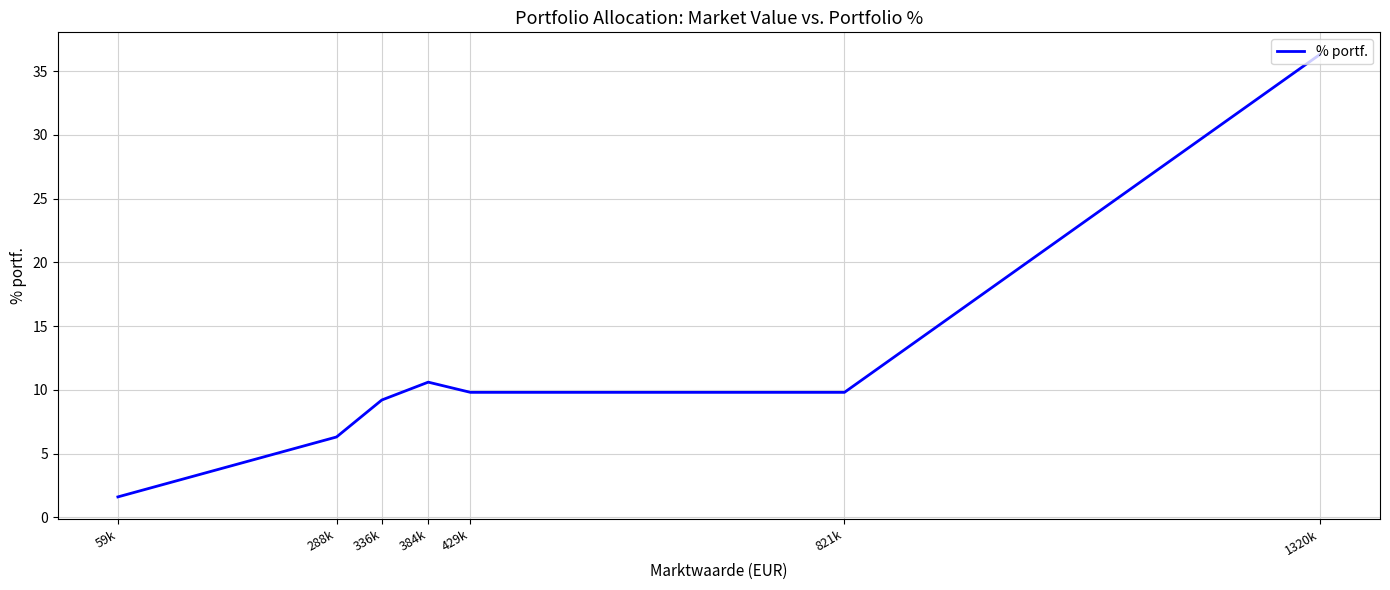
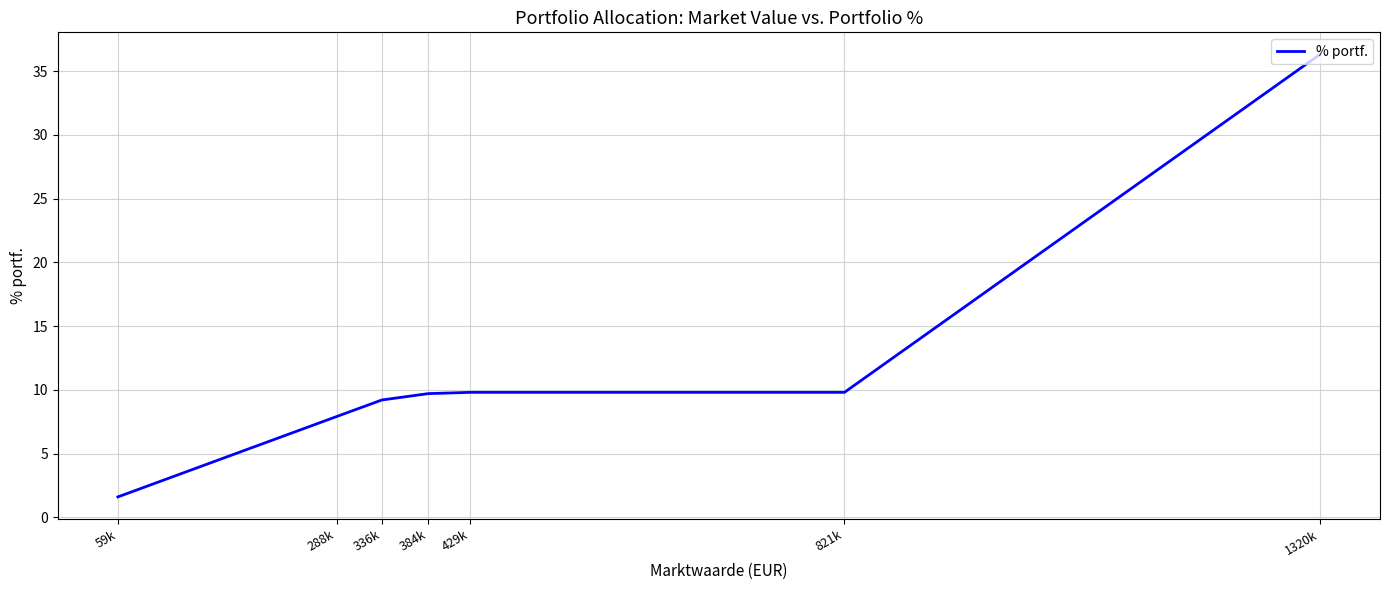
  {
    "59k": 1.6,
-   "288k": 6.3,
+   "288k": 7.9,
    "336k": 9.2,
-   "384k": 10.6,
+   "384k": 9.7,
    "429k": 9.8,
    "821k": 9.8
  }
